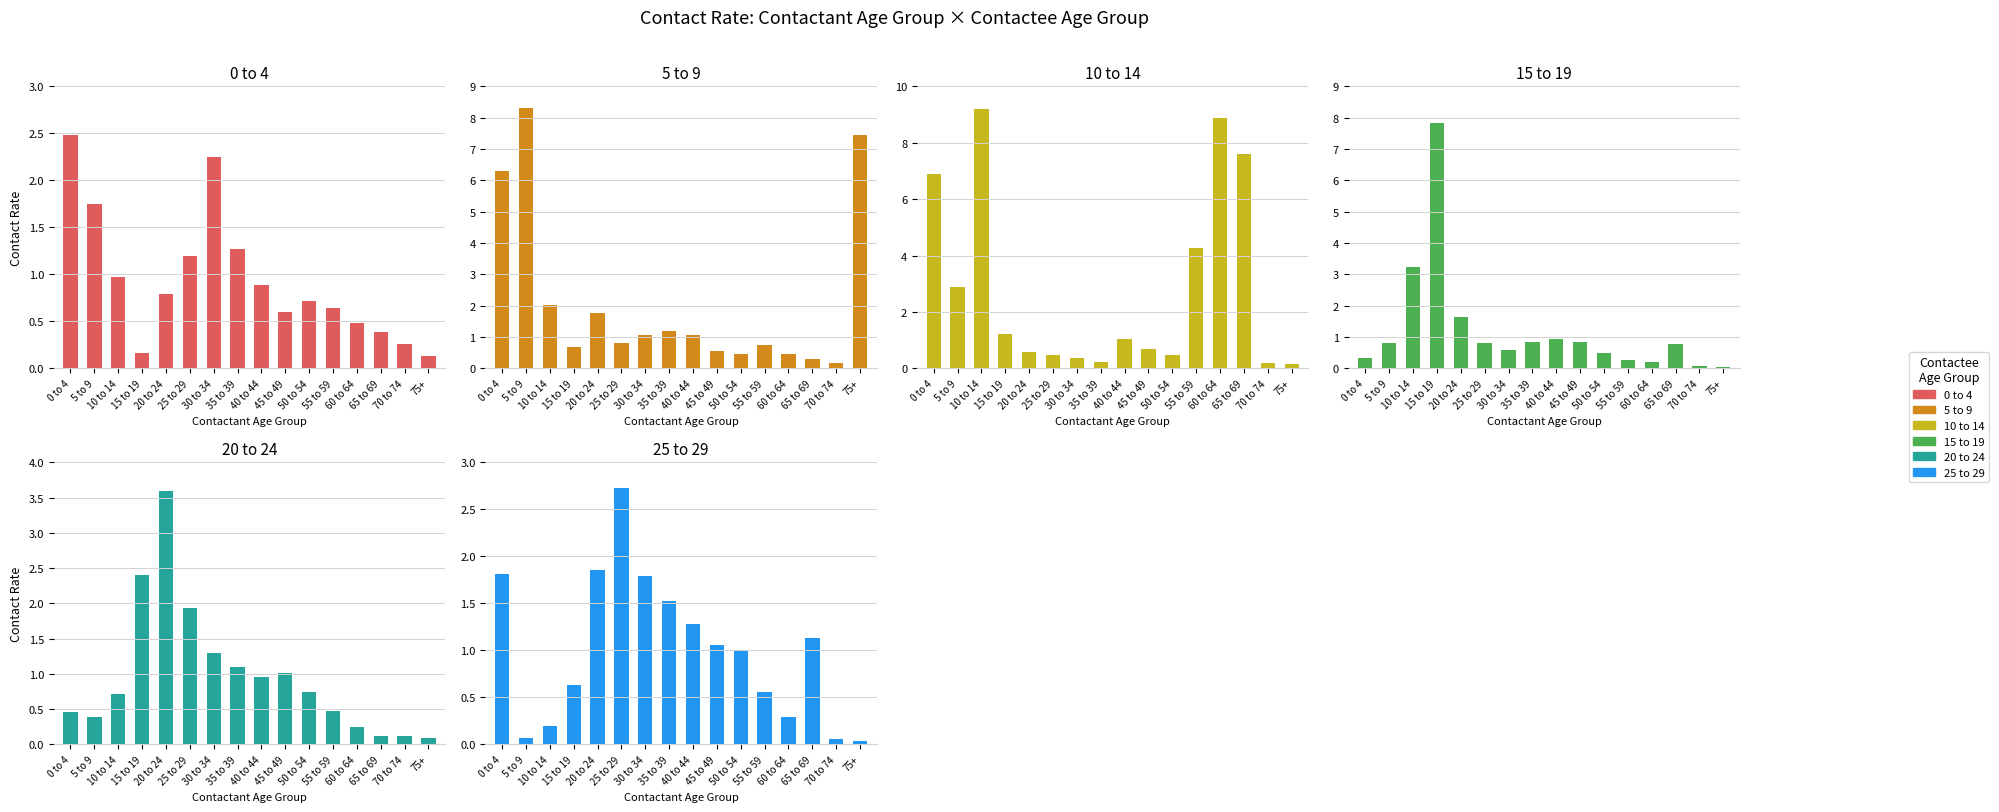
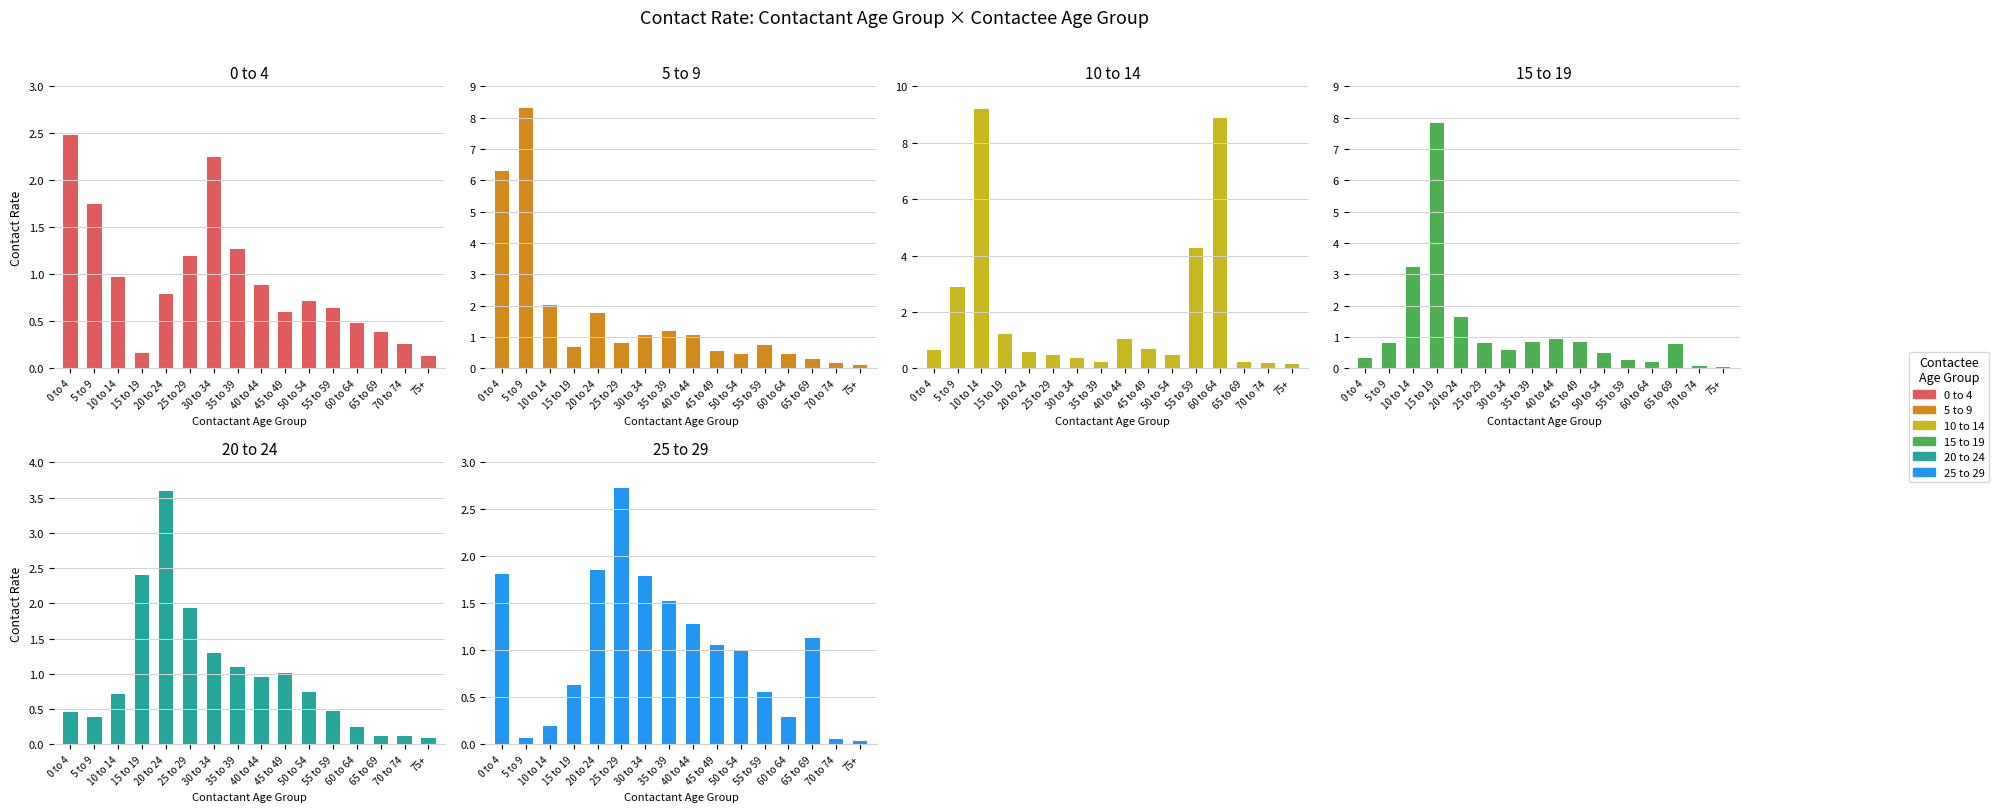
  {
    "0 to 4": {
      "0 to 4": 2.5,
      "5 to 9": 1.7,
      "10 to 14": 1.0,
      "15 to 19": 0.2,
      "20 to 24": 0.8,
      "25 to 29": 1.2,
      "30 to 34": 2.2,
      "35 to 39": 1.3,
      "40 to 44": 0.9,
      "45 to 49": 0.6,
      "50 to 54": 0.7,
      "55 to 59": 0.6,
      "60 to 64": 0.5,
      "65 to 69": 0.4,
      "70 to 74": 0.3,
      "75+": 0.1
    },
    "5 to 9": {
      "0 to 4": 6.3,
      "5 to 9": 8.3,
      "10 to 14": 2.0,
      "15 to 19": 0.7,
      "20 to 24": 1.8,
      "25 to 29": 0.8,
      "30 to 34": 1.1,
      "35 to 39": 1.2,
      "40 to 44": 1.1,
      "45 to 49": 0.6,
      "50 to 54": 0.4,
      "55 to 59": 0.7,
      "60 to 64": 0.5,
      "65 to 69": 0.3,
      "70 to 74": 0.2,
-     "75+": 7.4
+     "75+": 0.1
    },
    "10 to 14": {
-     "0 to 4": 6.9,
+     "0 to 4": 0.7,
      "5 to 9": 2.9,
      "10 to 14": 9.2,
      "15 to 19": 1.2,
      "20 to 24": 0.6,
      "25 to 29": 0.5,
      "30 to 34": 0.4,
      "35 to 39": 0.2,
      "40 to 44": 1.1,
      "45 to 49": 0.7,
      "50 to 54": 0.5,
      "55 to 59": 4.3,
      "60 to 64": 8.9,
-     "65 to 69": 7.6,
+     "65 to 69": 0.2,
      "70 to 74": 0.2,
      "75+": 0.1
    },
    "15 to 19": {
      "0 to 4": 0.3,
      "5 to 9": 0.8,
      "10 to 14": 3.2,
      "15 to 19": 7.8,
      "20 to 24": 1.7,
      "25 to 29": 0.8,
      "30 to 34": 0.6,
      "35 to 39": 0.8,
      "40 to 44": 0.9,
      "45 to 49": 0.8,
      "50 to 54": 0.5,
      "55 to 59": 0.3,
      "60 to 64": 0.2,
      "65 to 69": 0.8,
      "70 to 74": 0.1
    },
    "20 to 24": {
      "0 to 4": 0.5,
      "5 to 9": 0.4,
      "10 to 14": 0.7,
      "15 to 19": 2.4,
      "20 to 24": 3.6,
      "25 to 29": 1.9,
      "30 to 34": 1.3,
      "35 to 39": 1.1,
      "40 to 44": 1.0,
      "45 to 49": 1.0,
      "50 to 54": 0.7,
      "55 to 59": 0.5,
      "60 to 64": 0.2,
      "65 to 69": 0.1,
      "70 to 74": 0.1,
      "75+": 0.1
    },
    "25 to 29": {
      "0 to 4": 1.8,
      "5 to 9": 0.1,
      "10 to 14": 0.2,
      "15 to 19": 0.6,
      "20 to 24": 1.8,
      "25 to 29": 2.7,
      "30 to 34": 1.8,
      "35 to 39": 1.5,
      "40 to 44": 1.3,
      "45 to 49": 1.1,
      "50 to 54": 1.0,
      "55 to 59": 0.6,
      "60 to 64": 0.3,
      "65 to 69": 1.1,
      "70 to 74": 0.1,
      "75+": 0.0
    }
  }
